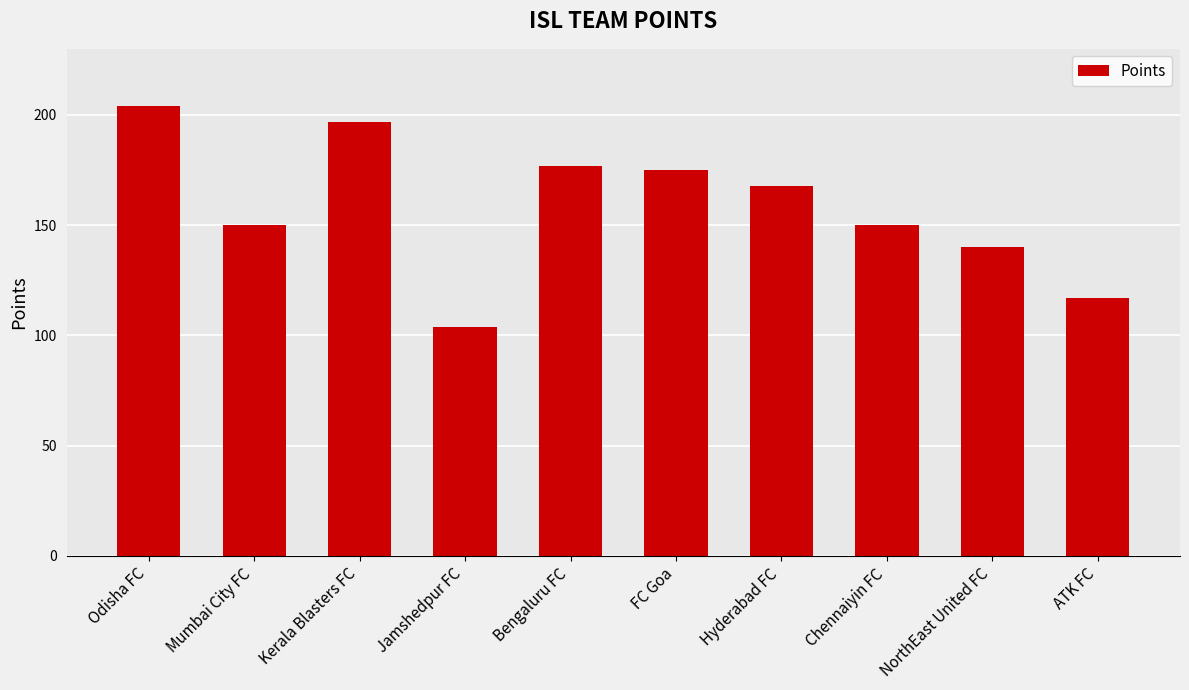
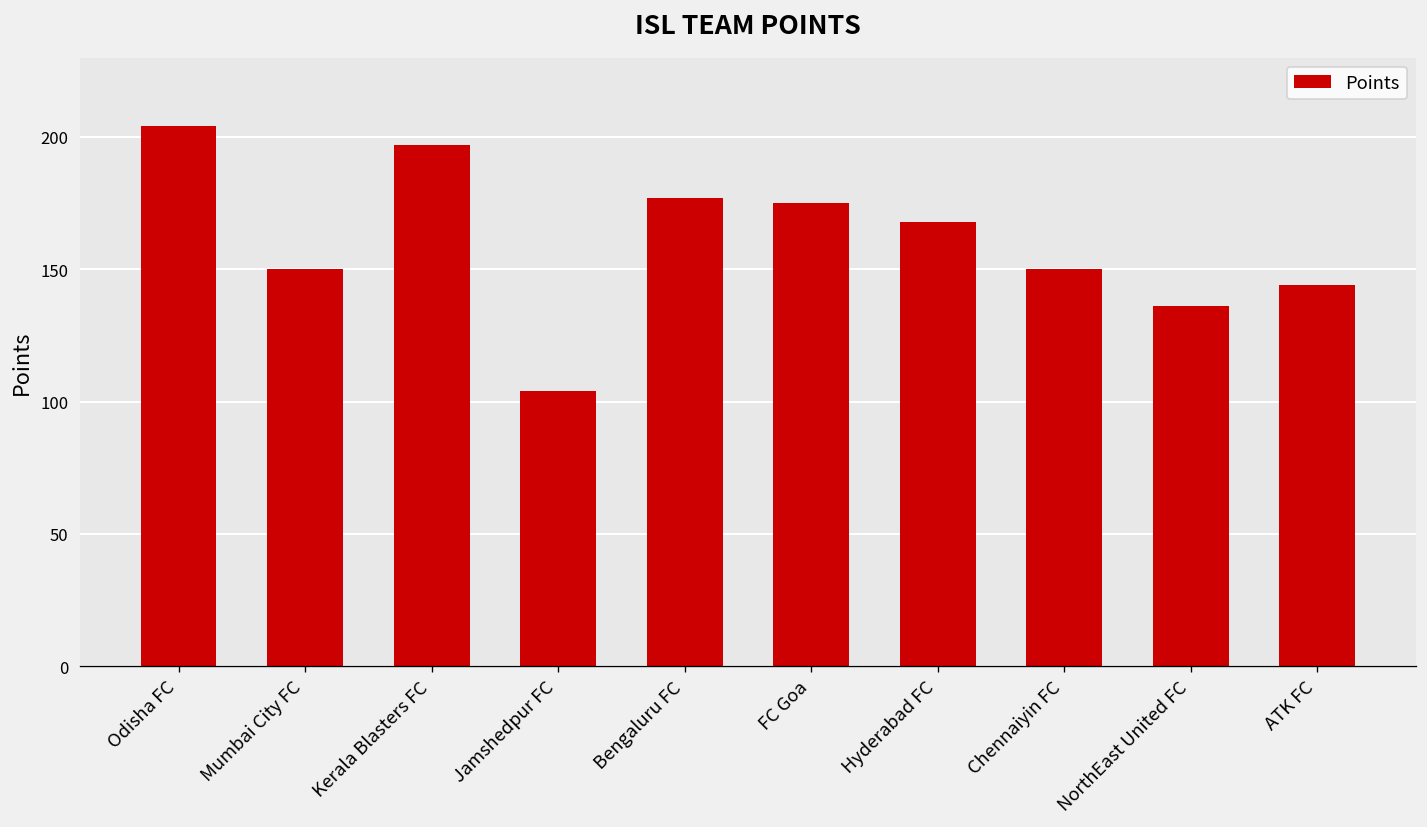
  {
    "Odisha FC": 204,
    "Mumbai City FC": 150,
    "Kerala Blasters FC": 197,
    "Jamshedpur FC": 104,
    "Bengaluru FC": 177,
    "FC Goa": 175,
    "Hyderabad FC": 168,
    "Chennaiyin FC": 150,
-   "NorthEast United FC": 140,
-   "ATK FC": 117
+   "NorthEast United FC": 136,
+   "ATK FC": 144
  }
